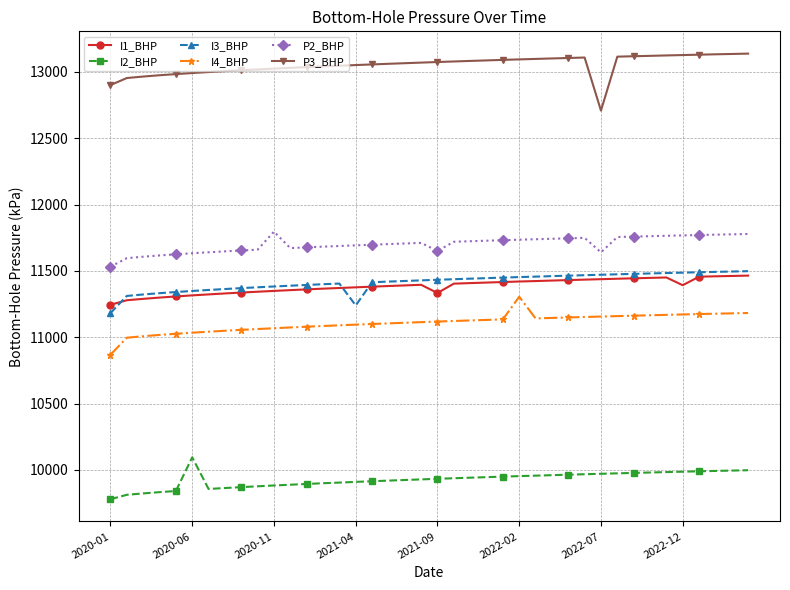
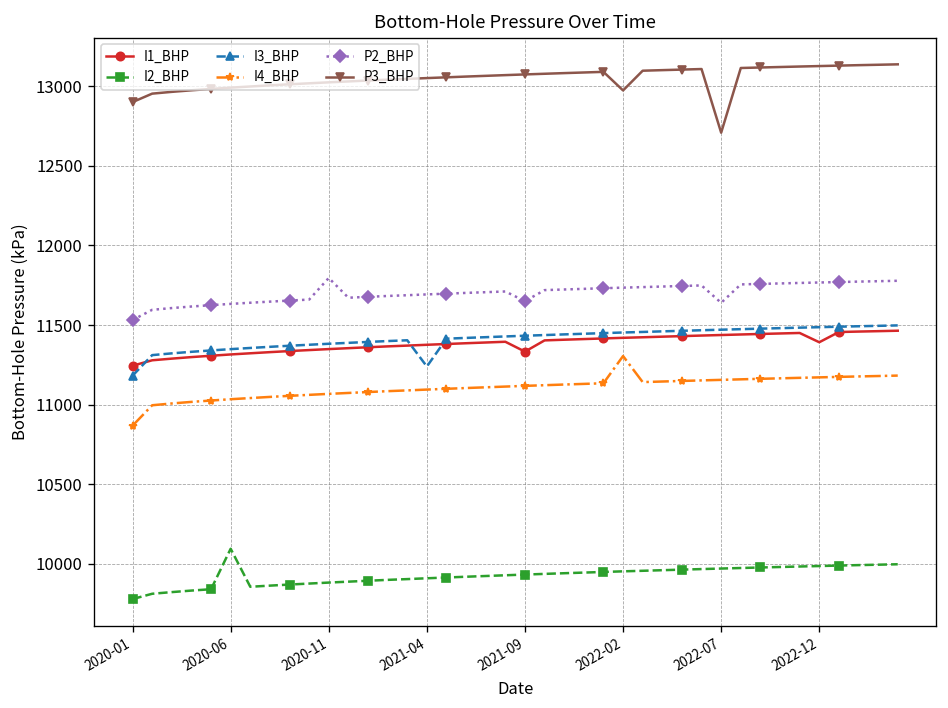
  {
    "I1_BHP": {
      "2020-01": 11240,
      "2020-06": 11320,
      "2020-11": 11350,
      "2021-04": 11380,
      "2021-09": 11330,
      "2022-02": 11420,
      "2022-07": 11440,
      "2022-12": 11390
    },
    "I2_BHP": {
      "2020-01": 9780,
      "2020-06": 10100,
      "2020-11": 9880,
      "2021-04": 9910,
      "2021-09": 9930,
      "2022-02": 9950,
      "2022-07": 9970,
      "2022-12": 9990
    },
    "I3_BHP": {
      "2020-01": 11180,
      "2020-06": 11350,
      "2020-11": 11380,
      "2021-04": 11240,
      "2021-09": 11430,
      "2022-02": 11450,
      "2022-07": 11470,
      "2022-12": 11490
    },
    "I4_BHP": {
      "2020-01": 10870,
      "2020-06": 11030,
      "2020-11": 11070,
      "2021-04": 11100,
      "2021-09": 11120,
      "2022-02": 11310,
      "2022-07": 11160,
      "2022-12": 11170
    },
    "P2_BHP": {
      "2020-01": 11530,
      "2020-06": 11630,
      "2020-11": 11800,
      "2021-04": 11690,
      "2021-09": 11650,
      "2022-02": 11740,
      "2022-07": 11640,
      "2022-12": 11770
    },
    "P3_BHP": {
      "2020-01": 12900,
      "2020-06": 12990,
      "2021-04": 13050,
      "2021-09": 13070,
-     "2022-02": 13090,
+     "2022-02": 12970,
      "2022-07": 12710,
      "2022-12": 13130
    }
  }
